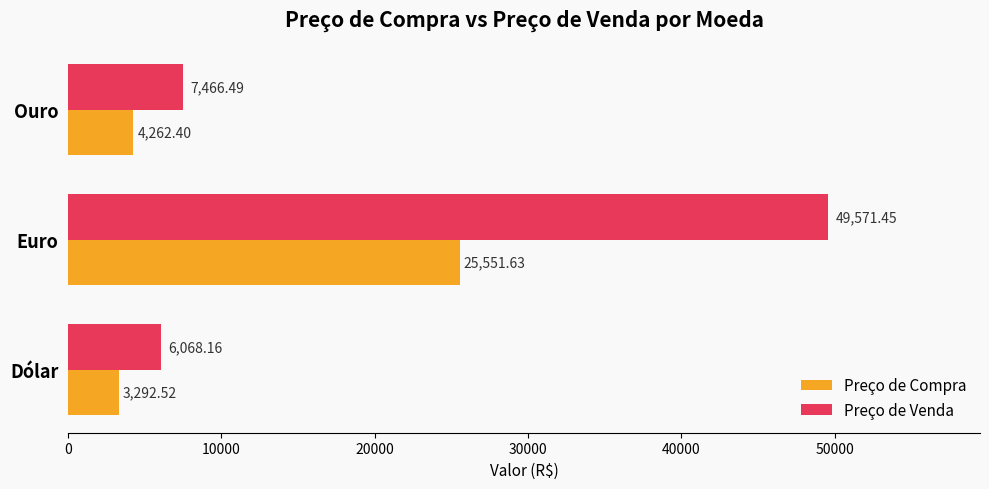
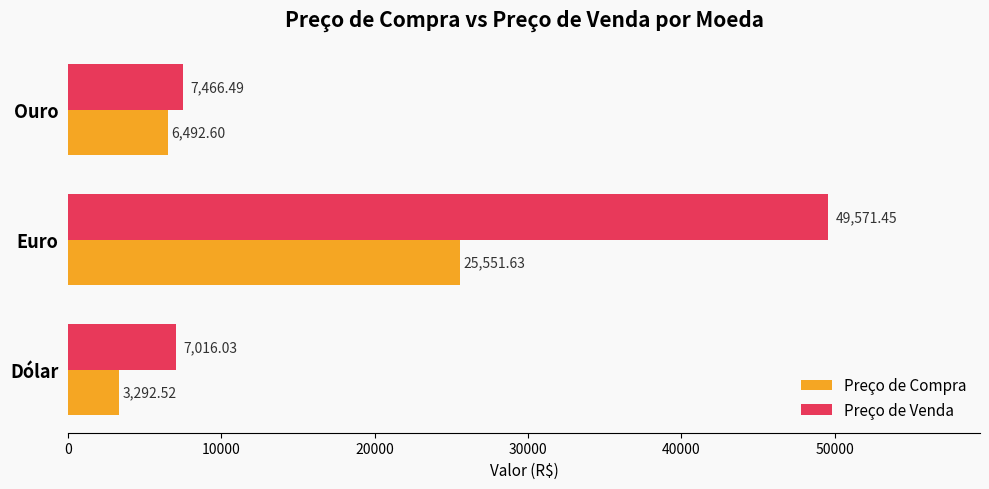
  {
    "Preço de Compra": {
-     "Ouro": "4,262.40",
+     "Ouro": "6,492.60",
      "Euro": "25,551.63",
      "Dólar": "3,292.52"
    },
    "Preço de Venda": {
      "Ouro": "7,466.49",
      "Euro": "49,571.45",
-     "Dólar": "6,068.16"
+     "Dólar": "7,016.03"
    }
  }
